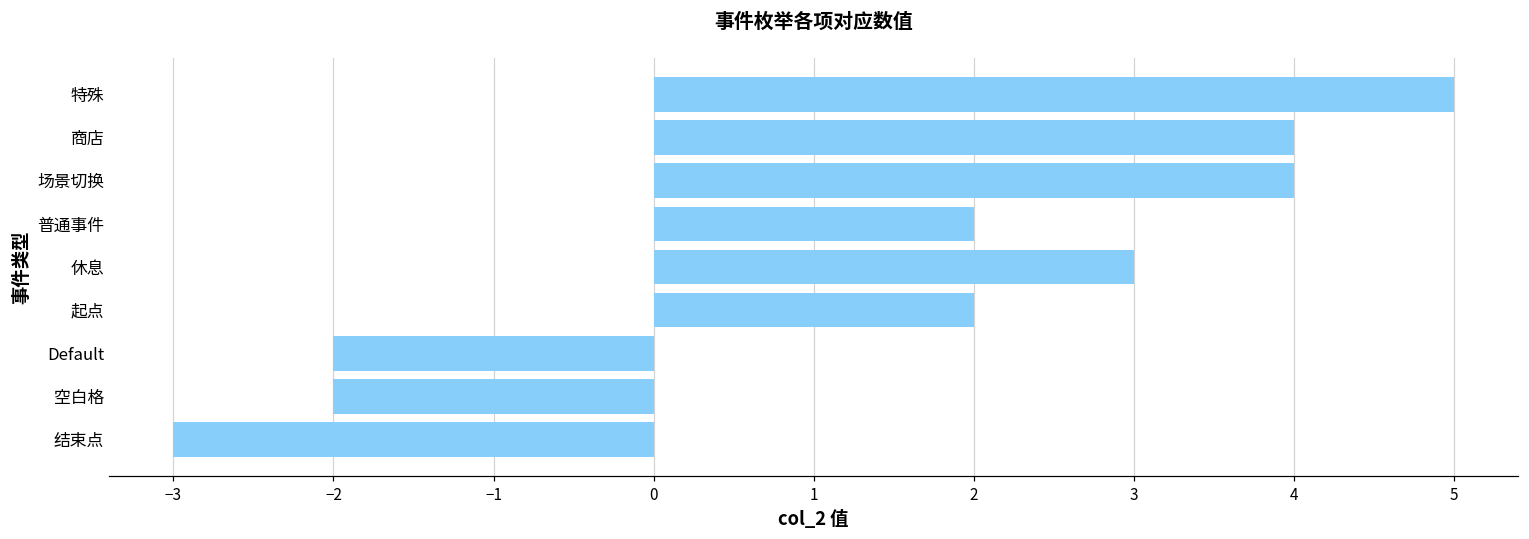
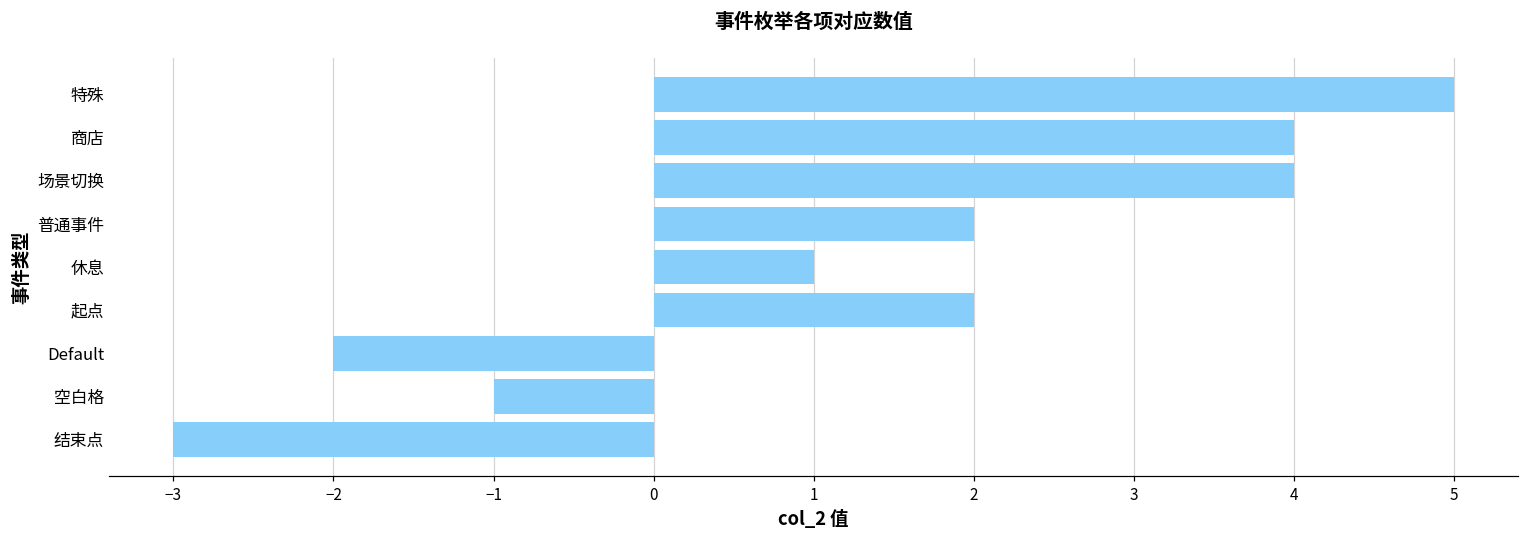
  {
    "特殊": 5,
    "商店": 4,
    "场景切换": 4,
    "普通事件": 2,
-   "休息": 3,
+   "休息": 1,
    "起点": 2,
    "Default": -2,
-   "空白格": -2,
+   "空白格": -1,
    "结束点": -3
  }
